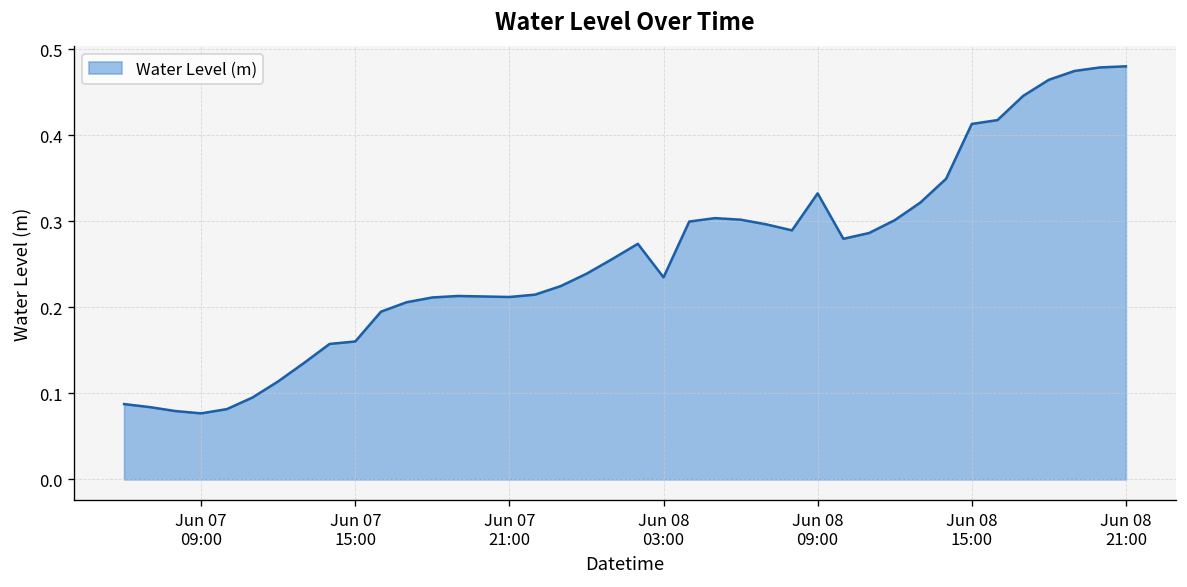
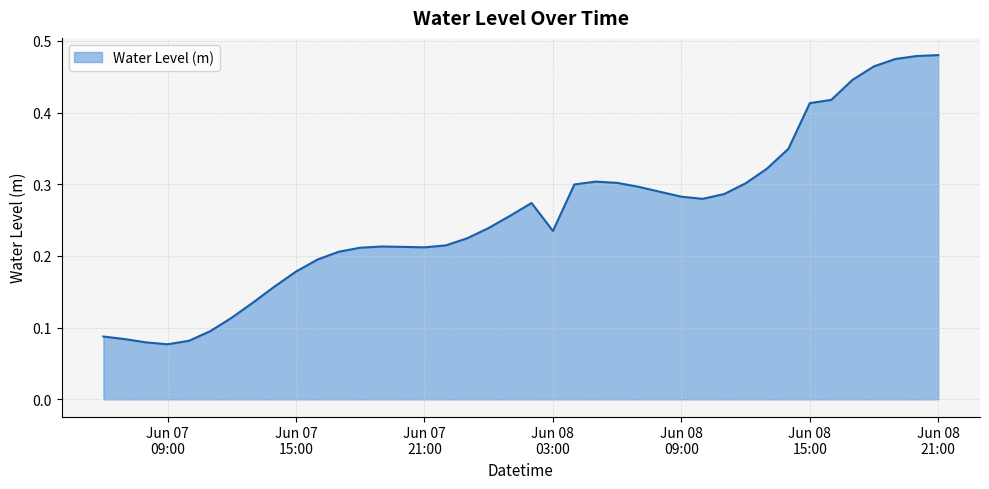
  {
    "Jun 07 09:00": 0.08,
-   "Jun 07 15:00": 0.16,
+   "Jun 07 15:00": 0.18,
    "Jun 07 21:00": 0.21,
    "Jun 08 03:00": 0.23,
-   "Jun 08 09:00": 0.33,
+   "Jun 08 09:00": 0.28,
    "Jun 08 15:00": 0.41,
    "Jun 08 21:00": 0.48
  }
